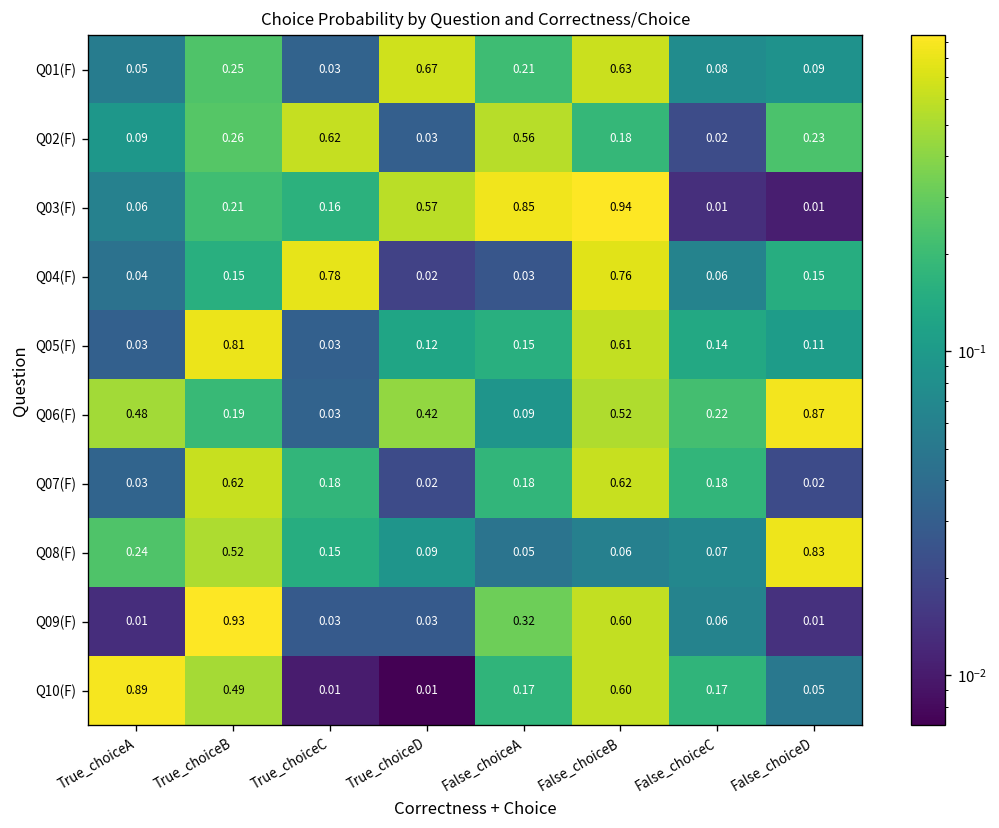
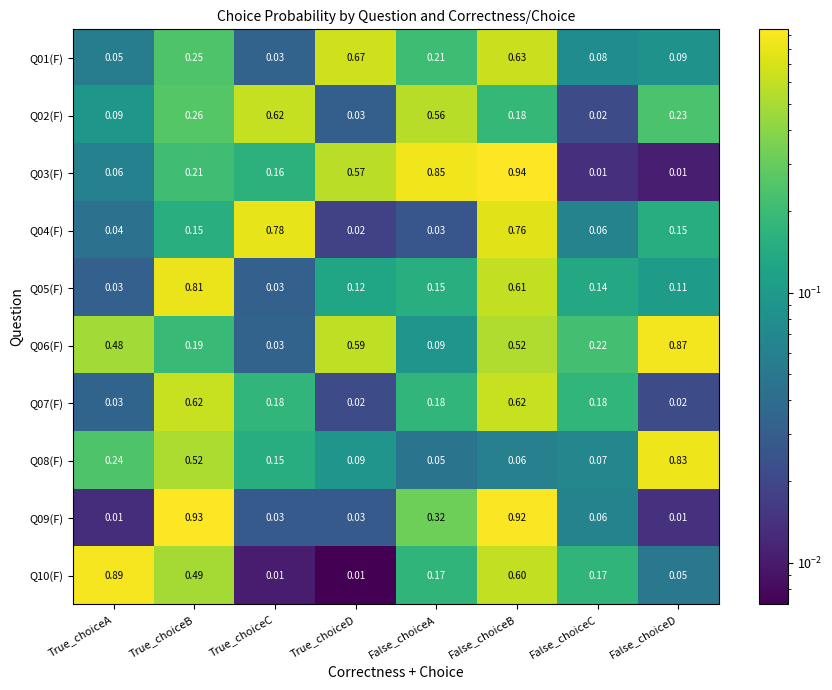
  {
    "Q01(F)": {
      "True_choiceA": 0.05,
      "True_choiceB": 0.25,
      "True_choiceC": 0.03,
      "True_choiceD": 0.67,
      "False_choiceA": 0.21,
      "False_choiceB": 0.63,
      "False_choiceC": 0.08,
      "False_choiceD": 0.09
    },
    "Q02(F)": {
      "True_choiceA": 0.09,
      "True_choiceB": 0.26,
      "True_choiceC": 0.62,
      "True_choiceD": 0.03,
      "False_choiceA": 0.56,
      "False_choiceB": 0.18,
      "False_choiceC": 0.02,
      "False_choiceD": 0.23
    },
    "Q03(F)": {
      "True_choiceA": 0.06,
      "True_choiceB": 0.21,
      "True_choiceC": 0.16,
      "True_choiceD": 0.57,
      "False_choiceA": 0.85,
      "False_choiceB": 0.94,
      "False_choiceC": 0.01,
      "False_choiceD": 0.01
    },
    "Q04(F)": {
      "True_choiceA": 0.04,
      "True_choiceB": 0.15,
      "True_choiceC": 0.78,
      "True_choiceD": 0.02,
      "False_choiceA": 0.03,
      "False_choiceB": 0.76,
      "False_choiceC": 0.06,
      "False_choiceD": 0.15
    },
    "Q05(F)": {
      "True_choiceA": 0.03,
      "True_choiceB": 0.81,
      "True_choiceC": 0.03,
      "True_choiceD": 0.12,
      "False_choiceA": 0.15,
      "False_choiceB": 0.61,
      "False_choiceC": 0.14,
      "False_choiceD": 0.11
    },
    "Q06(F)": {
      "True_choiceA": 0.48,
      "True_choiceB": 0.19,
      "True_choiceC": 0.03,
-     "True_choiceD": 0.42,
+     "True_choiceD": 0.59,
      "False_choiceA": 0.09,
      "False_choiceB": 0.52,
      "False_choiceC": 0.22,
      "False_choiceD": 0.87
    },
    "Q07(F)": {
      "True_choiceA": 0.03,
      "True_choiceB": 0.62,
      "True_choiceC": 0.18,
      "True_choiceD": 0.02,
      "False_choiceA": 0.18,
      "False_choiceB": 0.62,
      "False_choiceC": 0.18,
      "False_choiceD": 0.02
    },
    "Q08(F)": {
      "True_choiceA": 0.24,
      "True_choiceB": 0.52,
      "True_choiceC": 0.15,
      "True_choiceD": 0.09,
      "False_choiceA": 0.05,
      "False_choiceB": 0.06,
      "False_choiceC": 0.07,
      "False_choiceD": 0.83
    },
    "Q09(F)": {
      "True_choiceA": 0.01,
      "True_choiceB": 0.93,
      "True_choiceC": 0.03,
      "True_choiceD": 0.03,
      "False_choiceA": 0.32,
-     "False_choiceB": 0.60,
+     "False_choiceB": 0.92,
      "False_choiceC": 0.06,
      "False_choiceD": 0.01
    },
    "Q10(F)": {
      "True_choiceA": 0.89,
      "True_choiceB": 0.49,
      "True_choiceC": 0.01,
      "True_choiceD": 0.01,
      "False_choiceA": 0.17,
      "False_choiceB": 0.60,
      "False_choiceC": 0.17,
      "False_choiceD": 0.05
    }
  }
